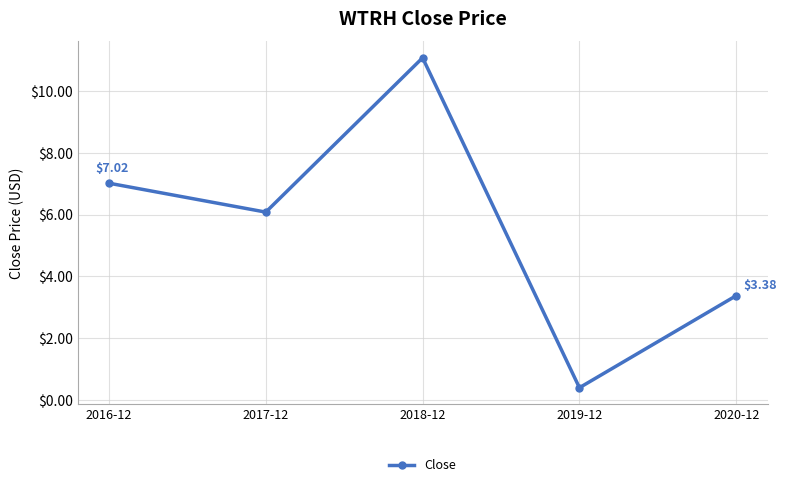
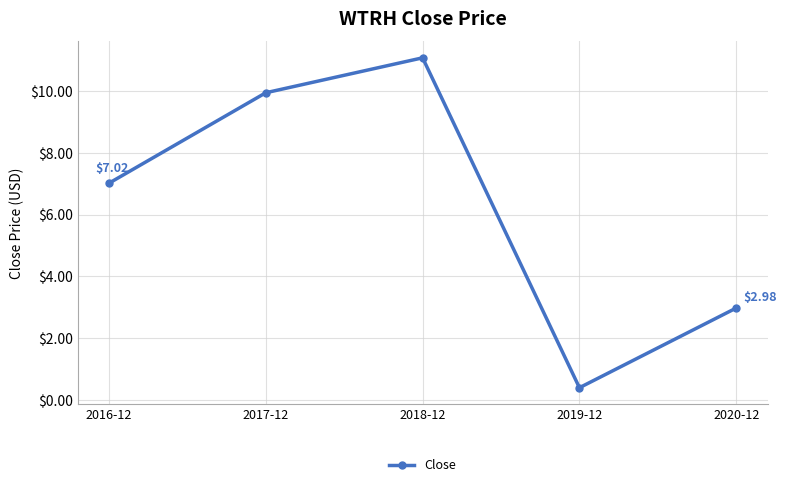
  {
    "2016-12": "$7.02",
-   "2017-12": "$6.1",
-   "2020-12": "$3.38"
+   "2017-12": "$9.9",
+   "2020-12": "$2.98"
  }
